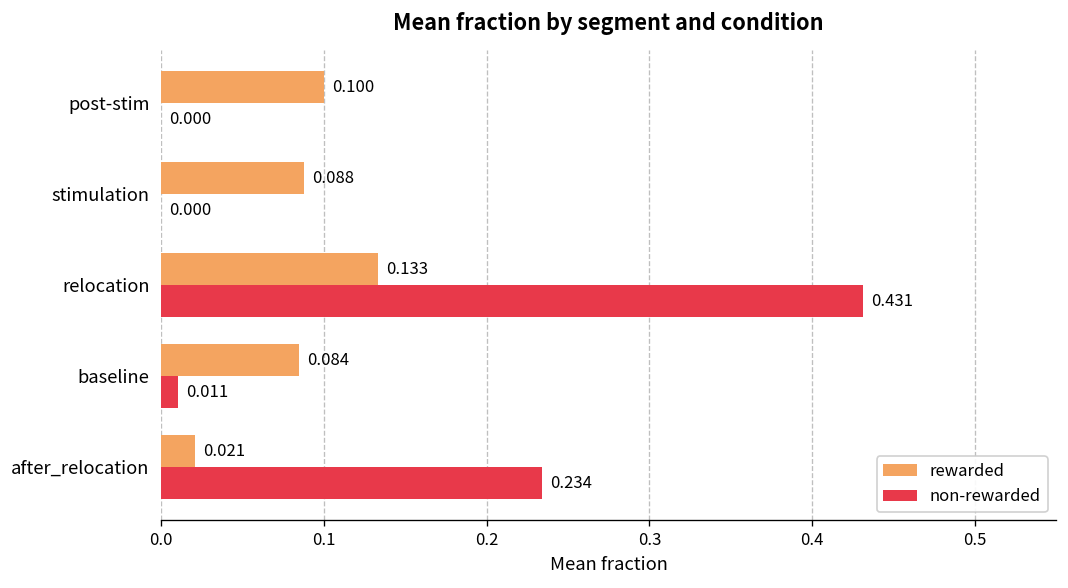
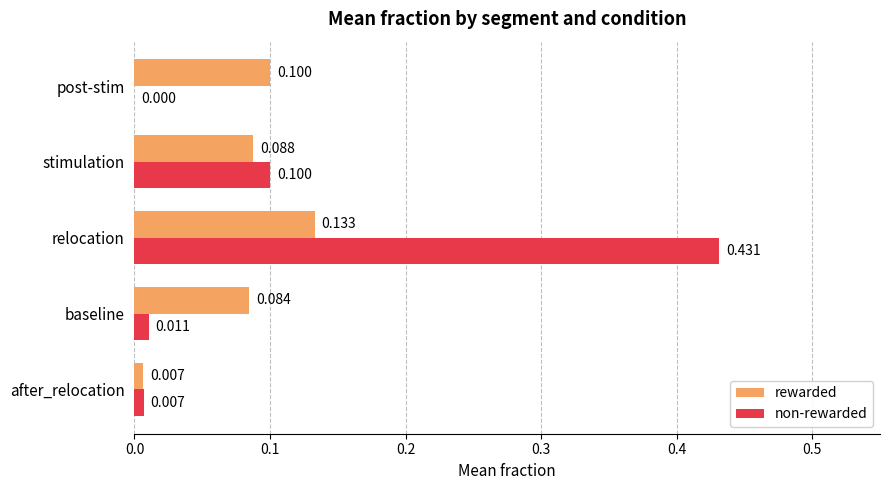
  {
    "rewarded": {
      "post-stim": 0.100,
      "stimulation": 0.088,
      "relocation": 0.133,
      "baseline": 0.084,
-     "after_relocation": 0.021
+     "after_relocation": 0.007
    },
    "non-rewarded": {
      "post-stim": 0.000,
-     "stimulation": 0.000,
+     "stimulation": 0.100,
      "relocation": 0.431,
      "baseline": 0.011,
-     "after_relocation": 0.234
+     "after_relocation": 0.007
    }
  }
